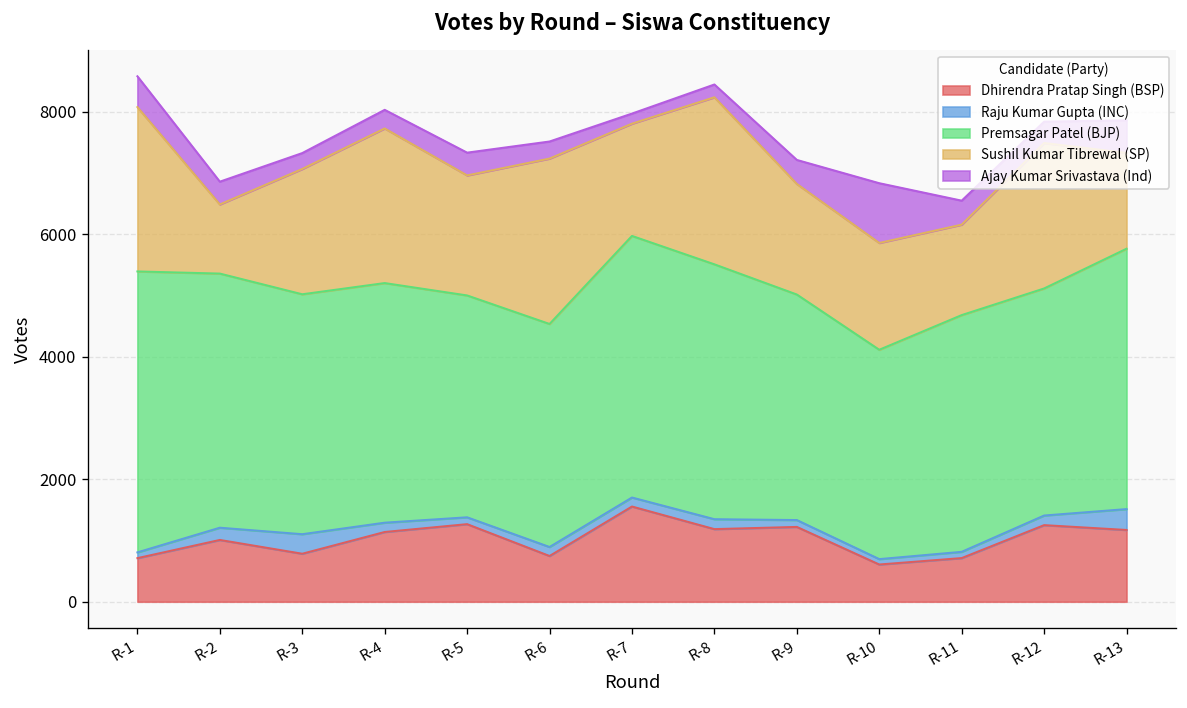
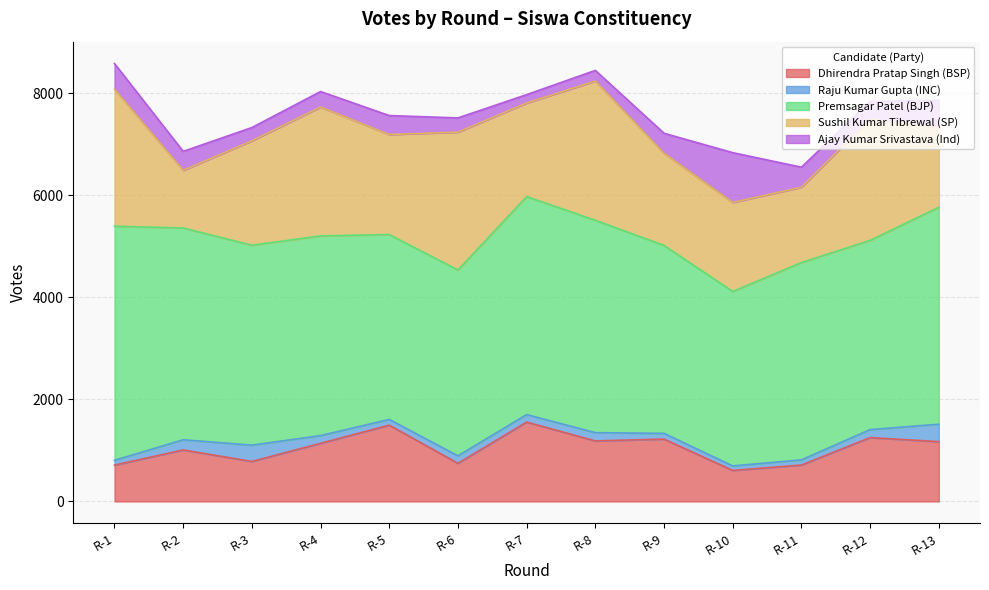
  {
    "Dhirendra Pratap Singh (BSP)": {
      "R-1": 700,
      "R-2": 1000,
      "R-3": 800,
      "R-4": 1100,
-     "R-5": 1300,
+     "R-5": 1500,
      "R-6": 700,
      "R-7": 1600,
      "R-8": 1200,
      "R-9": 1200,
      "R-10": 600,
      "R-11": 700,
      "R-12": 1300,
      "R-13": 1200
    },
    "Raju Kumar Gupta (INC)": {
      "R-1": 100,
      "R-2": 200,
      "R-3": 300,
      "R-4": 200,
      "R-5": 100,
      "R-6": 100,
      "R-7": 100,
      "R-8": 200,
      "R-9": 100,
      "R-10": 100,
      "R-11": 100,
      "R-12": 200,
      "R-13": 300
    },
    "Premsagar Patel (BJP)": {
      "R-1": 4600,
      "R-2": 4200,
      "R-3": 3900,
      "R-4": 3900,
      "R-5": 3600,
      "R-6": 3600,
      "R-7": 4300,
      "R-8": 4200,
      "R-9": 3700,
      "R-10": 3400,
      "R-11": 3900,
      "R-12": 3700,
      "R-13": 4300
    },
    "Sushil Kumar Tibrewal (SP)": {
      "R-1": 2700,
      "R-2": 1100,
      "R-3": 2000,
      "R-4": 2500,
      "R-5": 2000,
      "R-6": 2700,
      "R-7": 1800,
      "R-8": 2700,
      "R-9": 1800,
      "R-10": 1700,
      "R-11": 1500
    },
    "Ajay Kumar Srivastava (Ind)": {
      "R-1": 500,
      "R-2": 400,
      "R-3": 300,
      "R-4": 300,
      "R-5": 400,
      "R-6": 300,
      "R-7": 200,
      "R-8": 200,
      "R-9": 400,
      "R-10": 1000,
      "R-11": 400
    }
  }
